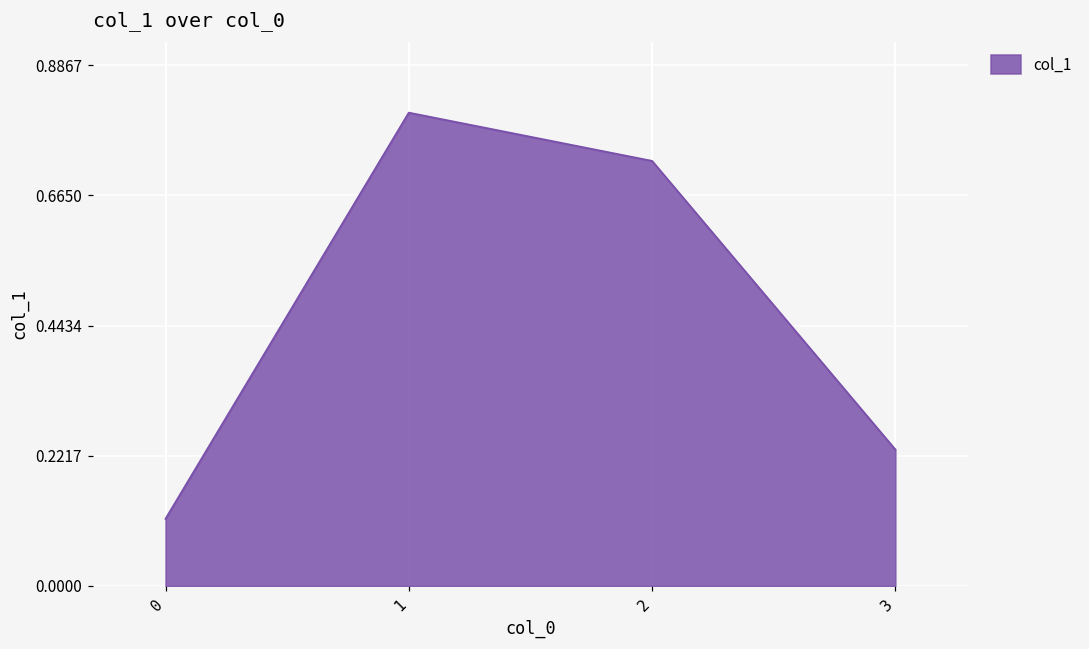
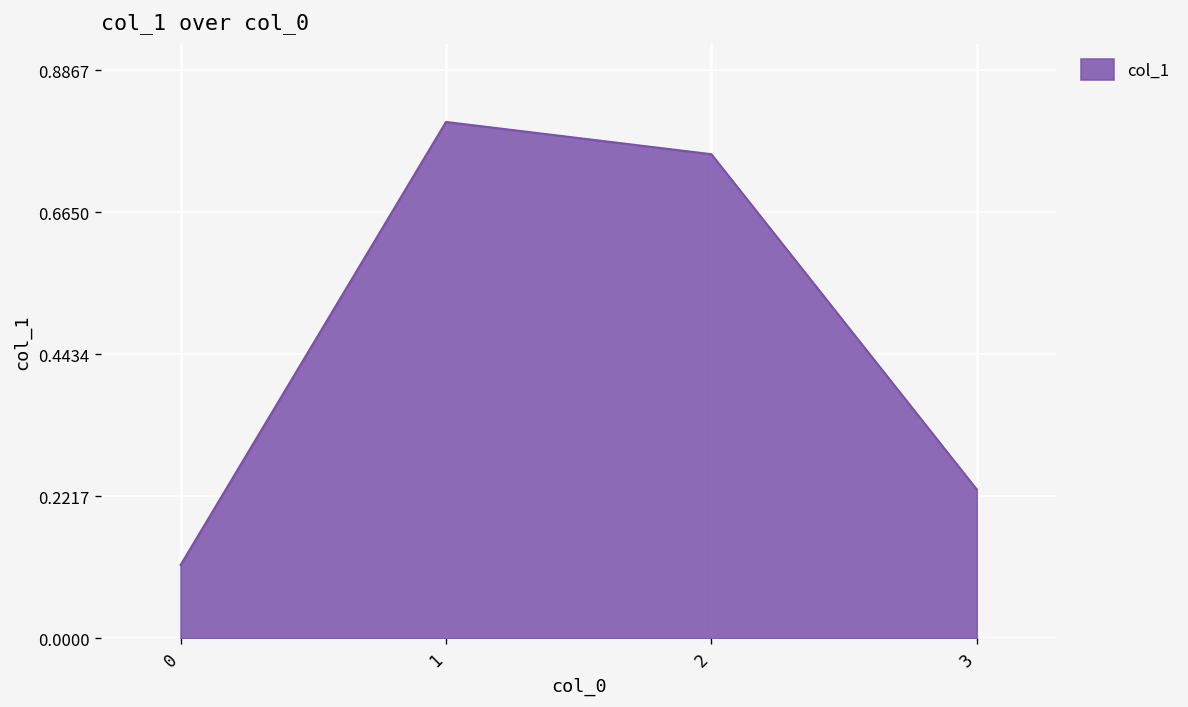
  {
    "0": 0.11,
    "1": 0.81,
-   "2": 0.72,
+   "2": 0.76,
    "3": 0.23
  }
